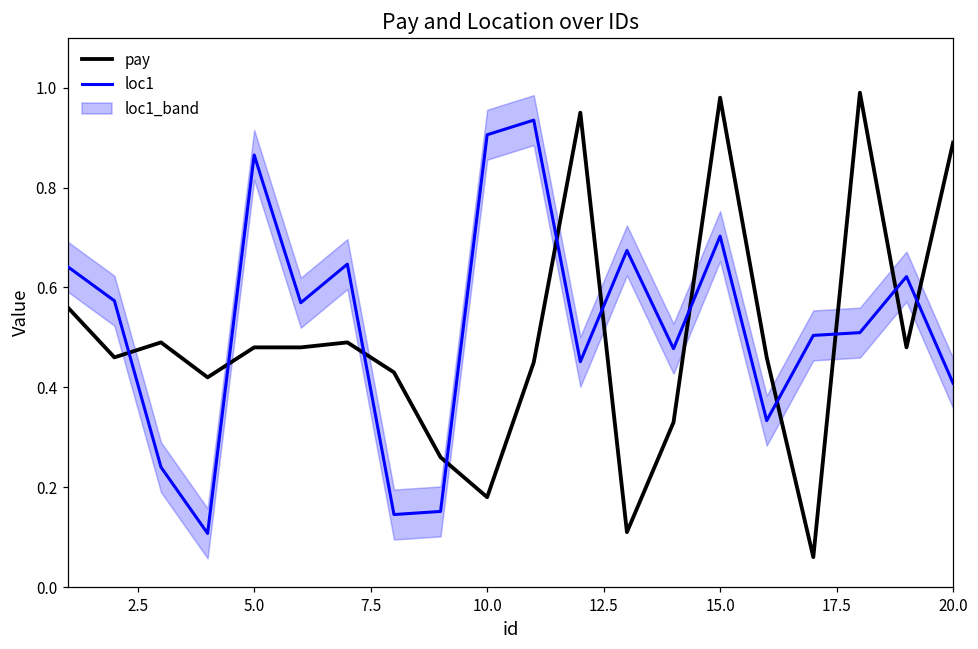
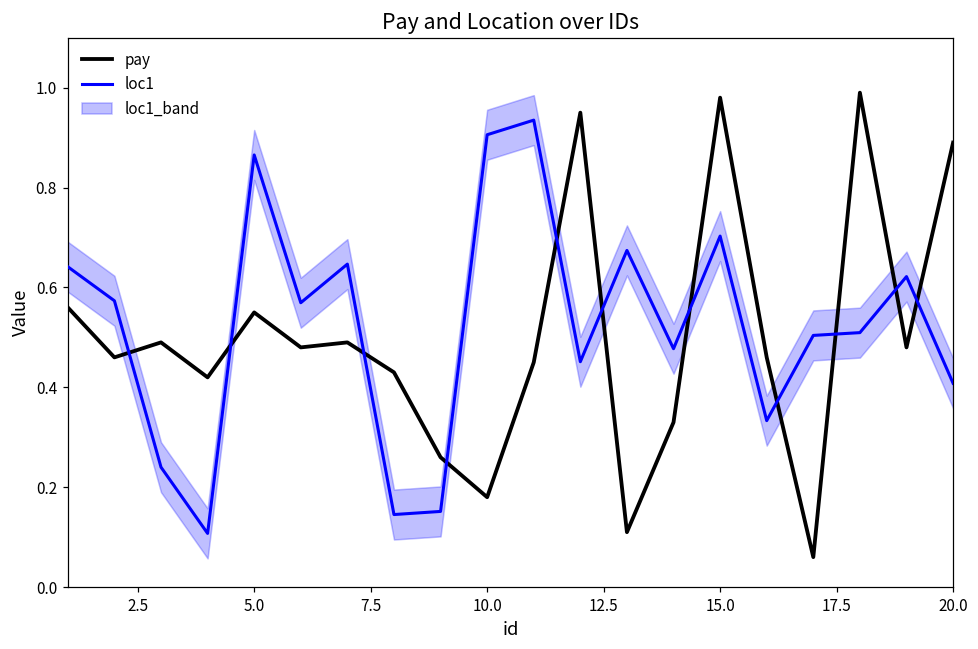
  {
    "pay": {
-     "5.0": 0.48,
+     "5.0": 0.55,
      "10.0": 0.18,
      "15.0": 0.98,
      "20.0": 0.89
    }
  }
